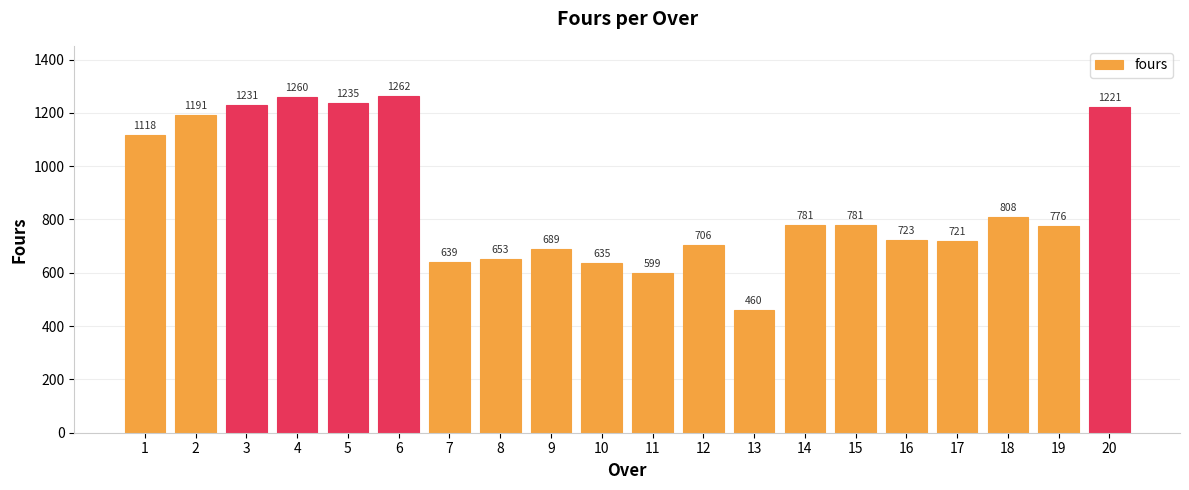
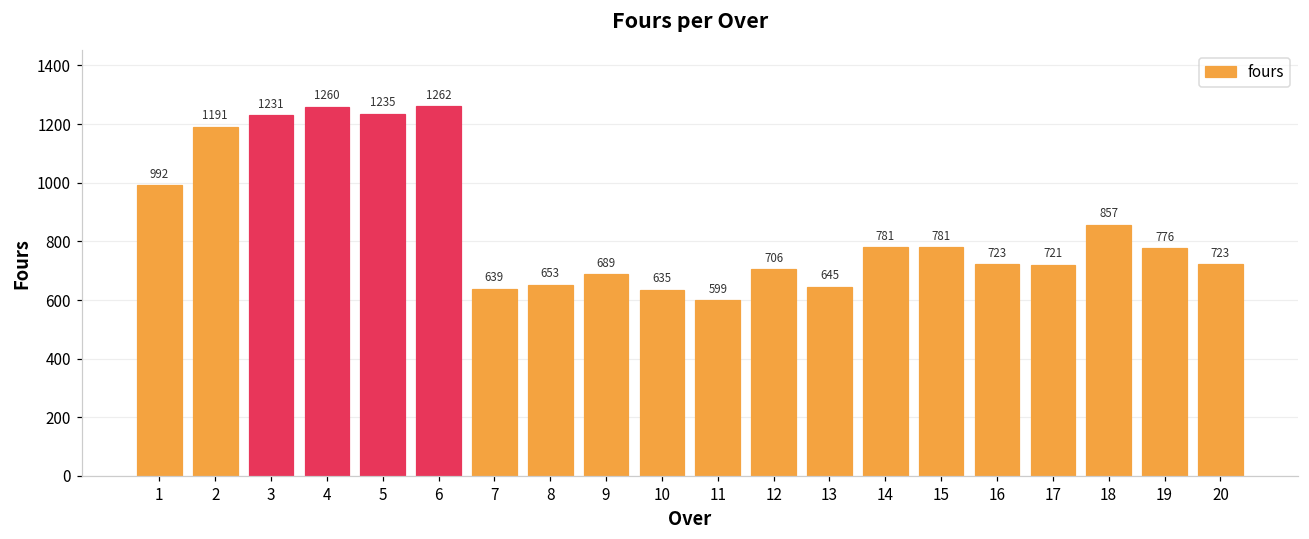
  {
-   "1": 1118,
+   "1": 992,
    "2": 1191,
    "3": 1231,
    "4": 1260,
    "5": 1235,
    "6": 1262,
    "7": 639,
    "8": 653,
    "9": 689,
    "10": 635,
    "11": 599,
    "12": 706,
-   "13": 460,
+   "13": 645,
    "14": 781,
    "15": 781,
    "16": 723,
    "17": 721,
-   "18": 808,
+   "18": 857,
    "19": 776,
-   "20": 1221
+   "20": 723
  }
